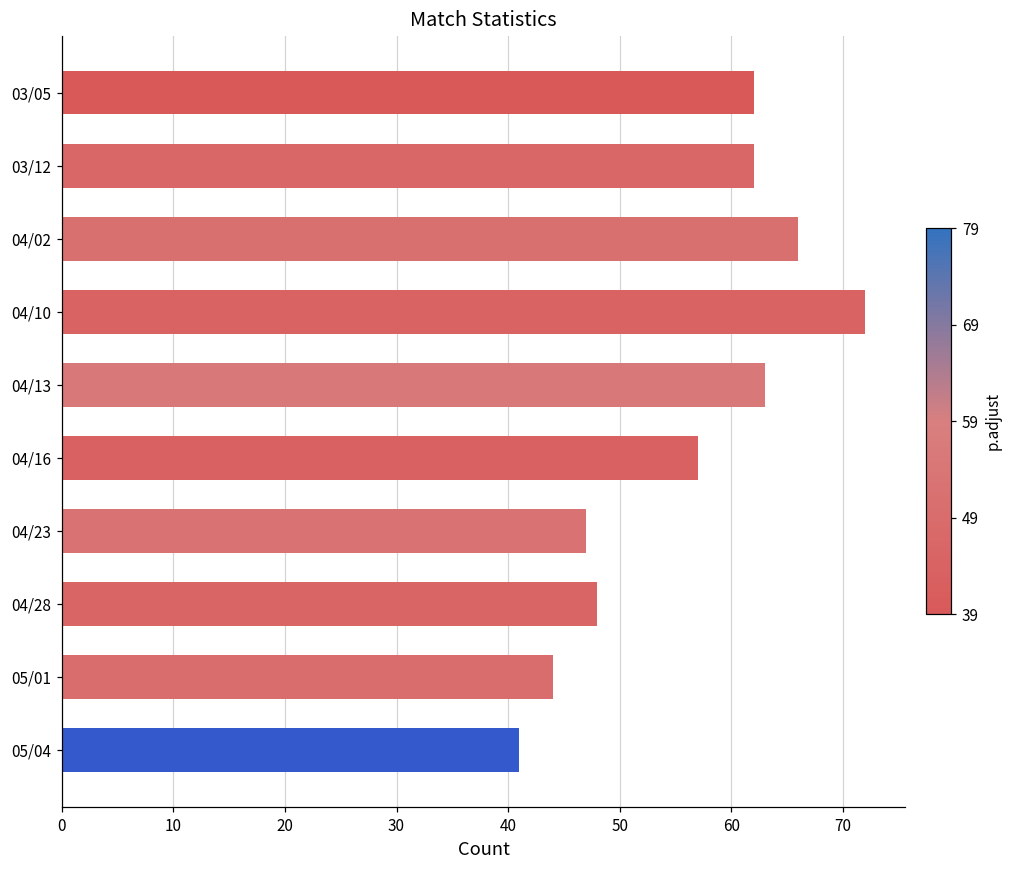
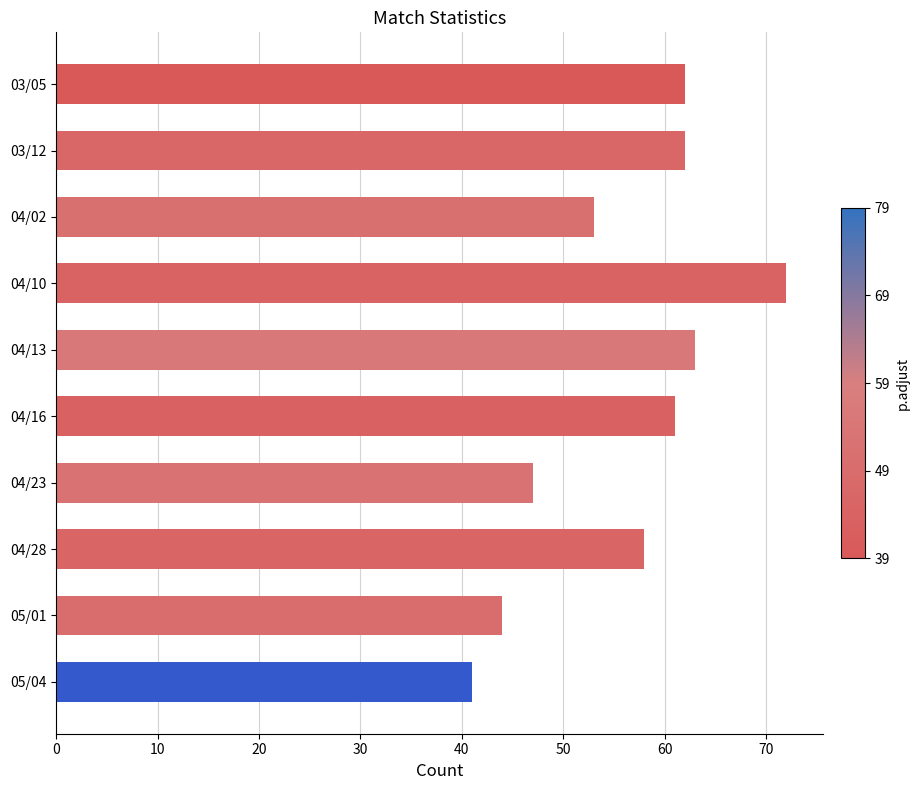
  {
    "03/05": 62,
    "03/12": 62,
-   "04/02": 66,
+   "04/02": 53,
    "04/10": 72,
    "04/13": 63,
-   "04/16": 57,
+   "04/16": 61,
    "04/23": 47,
-   "04/28": 48,
+   "04/28": 58,
    "05/01": 44,
    "05/04": 41
  }
